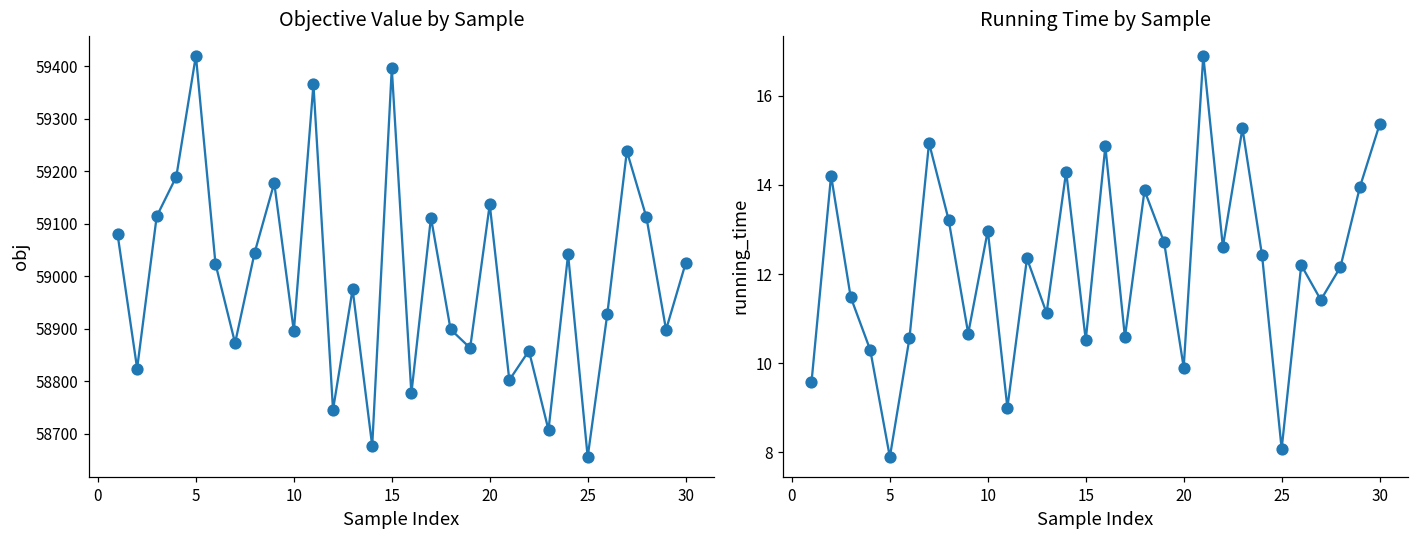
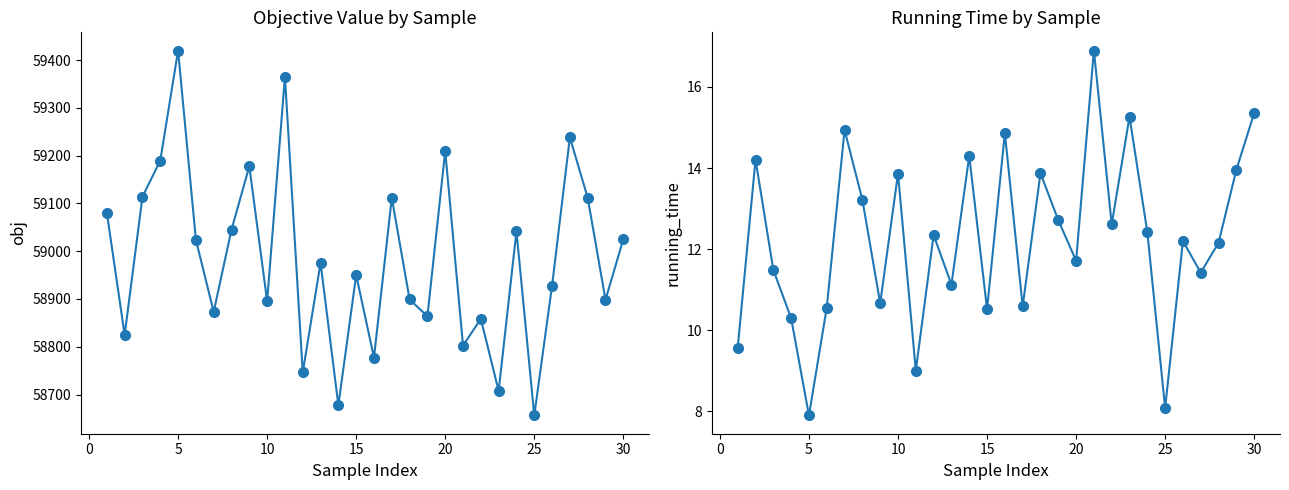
  {
    "Objective Value by Sample": {
      "5": 59420,
      "10": 58900,
-     "15": 59400,
-     "20": 59140,
+     "15": 58950,
+     "20": 59210,
      "25": 58660,
      "30": 59020
    },
    "Running Time by Sample": {
      "5": 7.9,
-     "10": 13.0,
+     "10": 13.9,
      "15": 10.5,
-     "20": 9.9,
+     "20": 11.7,
      "25": 8.1,
      "30": 15.4
    }
  }
